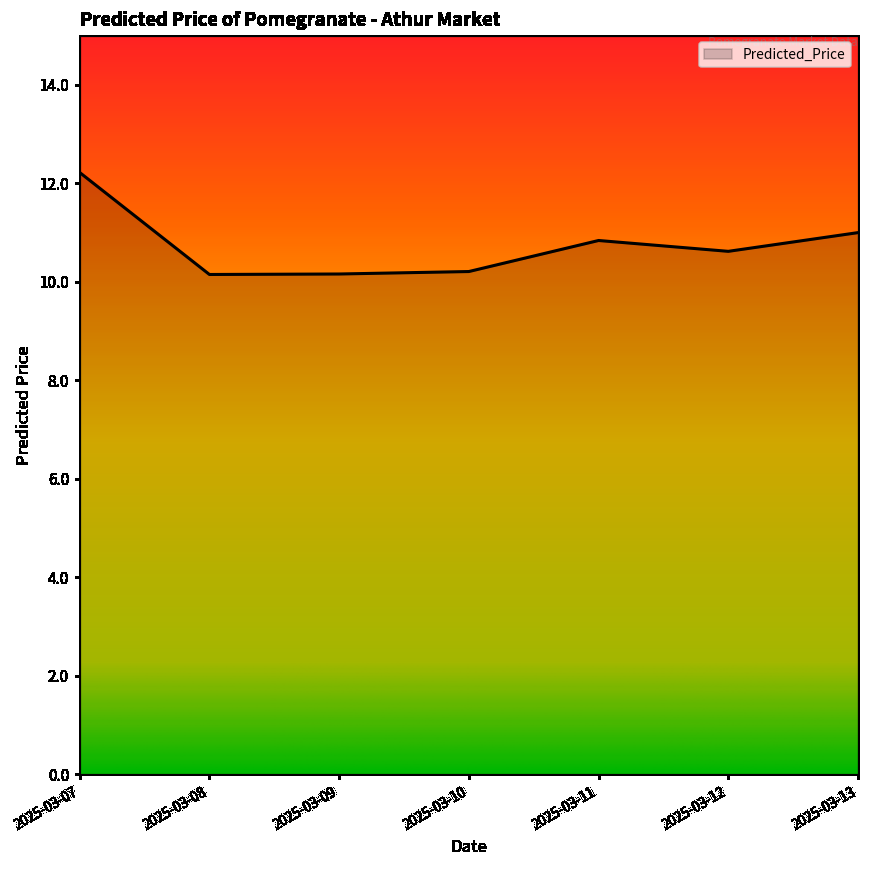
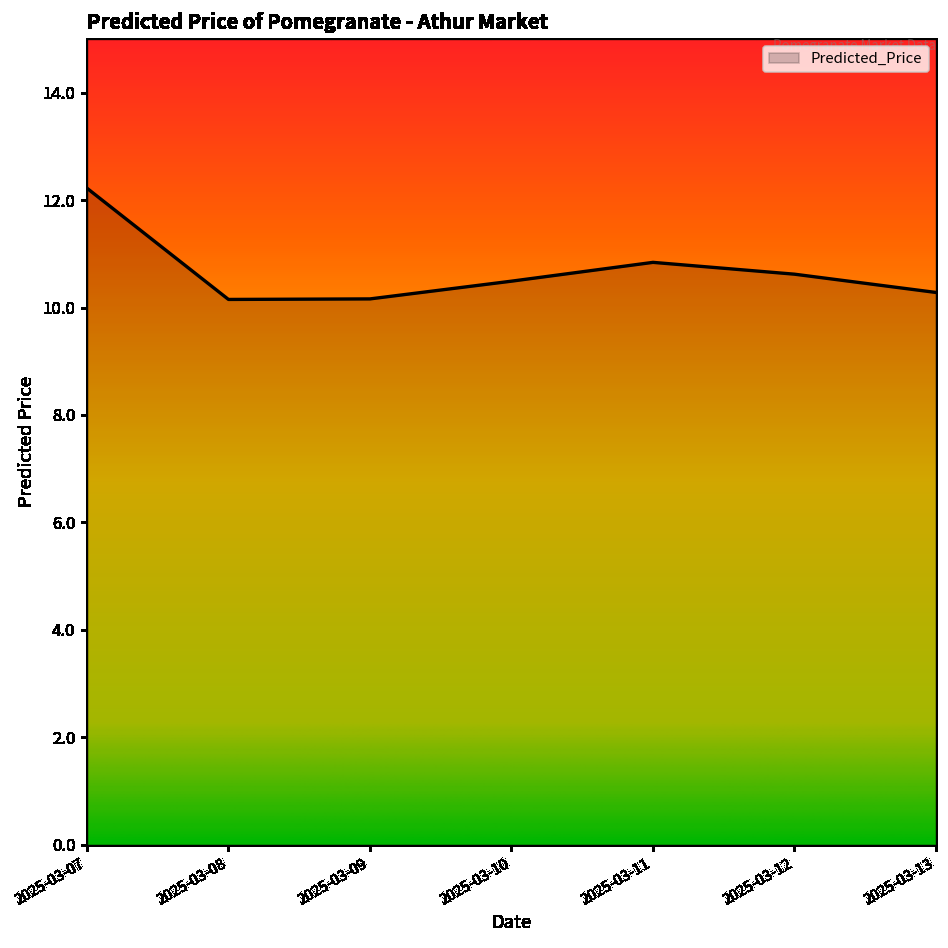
  {
    "2025-03-07": 12.2,
    "2025-03-08": 10.2,
    "2025-03-09": 10.2,
-   "2025-03-10": 10.2,
+   "2025-03-10": 10.5,
    "2025-03-11": 10.8,
    "2025-03-12": 10.6,
-   "2025-03-13": 11.0
+   "2025-03-13": 10.3
  }
